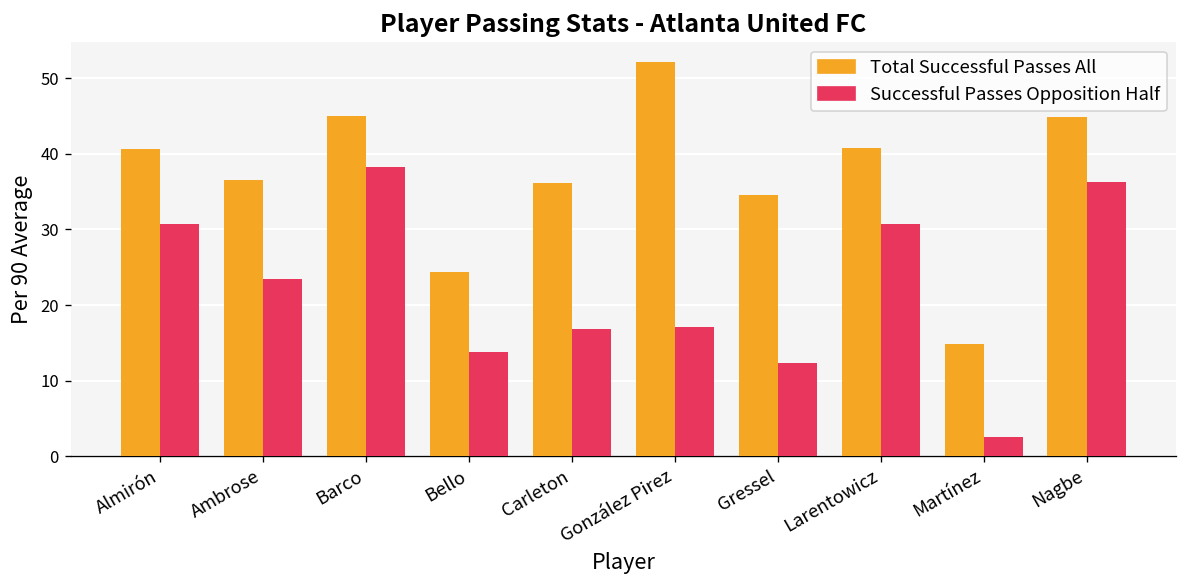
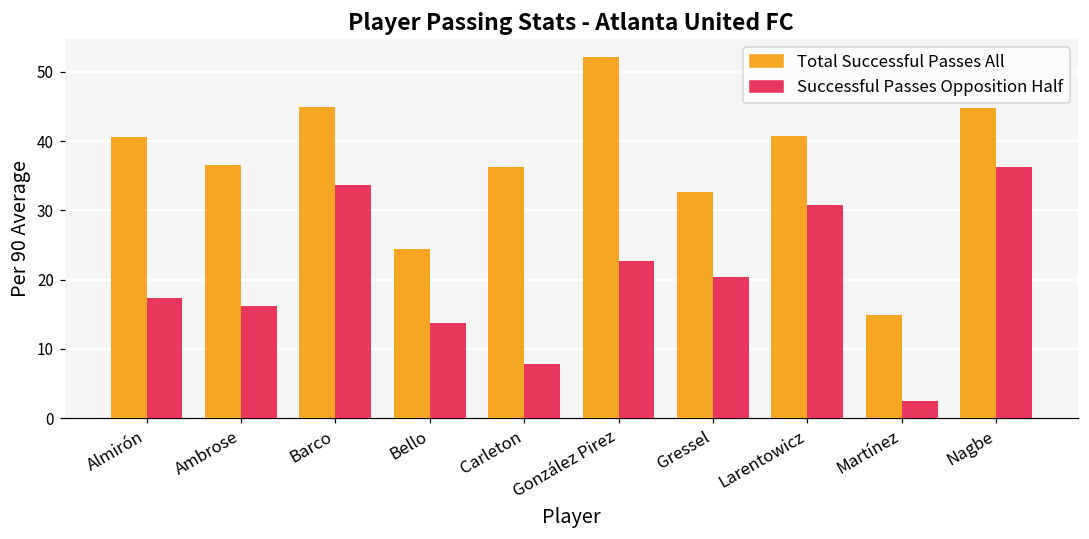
  {
    "Total Successful Passes All": {
      "Almirón": 41,
      "Ambrose": 37,
      "Barco": 45,
      "Bello": 24,
      "Carleton": 36,
      "González Pirez": 52,
-     "Gressel": 35,
+     "Gressel": 33,
      "Larentowicz": 41,
      "Martínez": 15,
      "Nagbe": 45
    },
    "Successful Passes Opposition Half": {
-     "Almirón": 31,
-     "Ambrose": 23,
-     "Barco": 38,
+     "Almirón": 17,
+     "Ambrose": 16,
+     "Barco": 34,
      "Bello": 14,
-     "Carleton": 17,
-     "González Pirez": 17,
-     "Gressel": 12,
+     "Carleton": 8,
+     "González Pirez": 23,
+     "Gressel": 20,
      "Larentowicz": 31,
      "Martínez": 3,
      "Nagbe": 36
    }
  }
